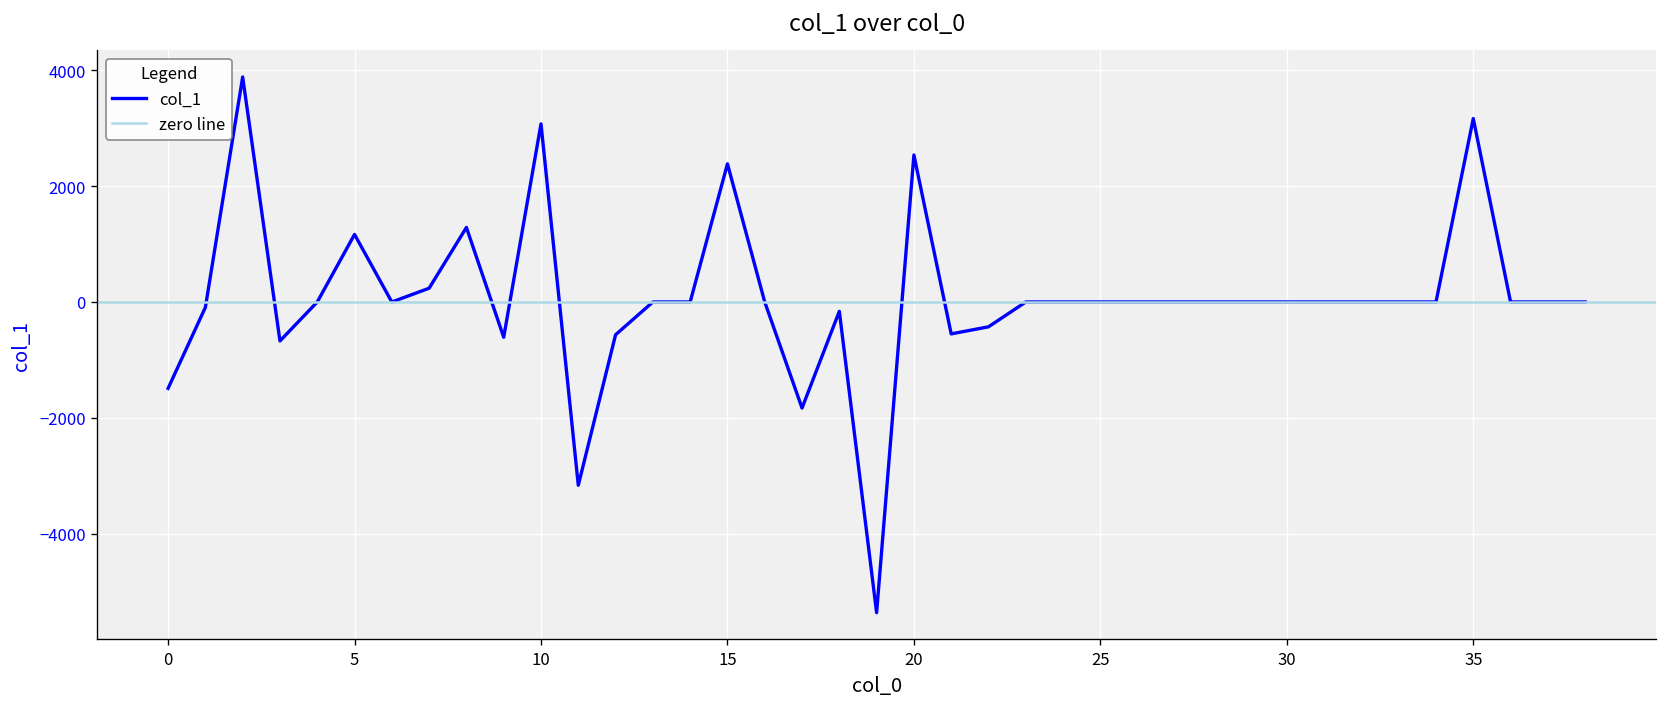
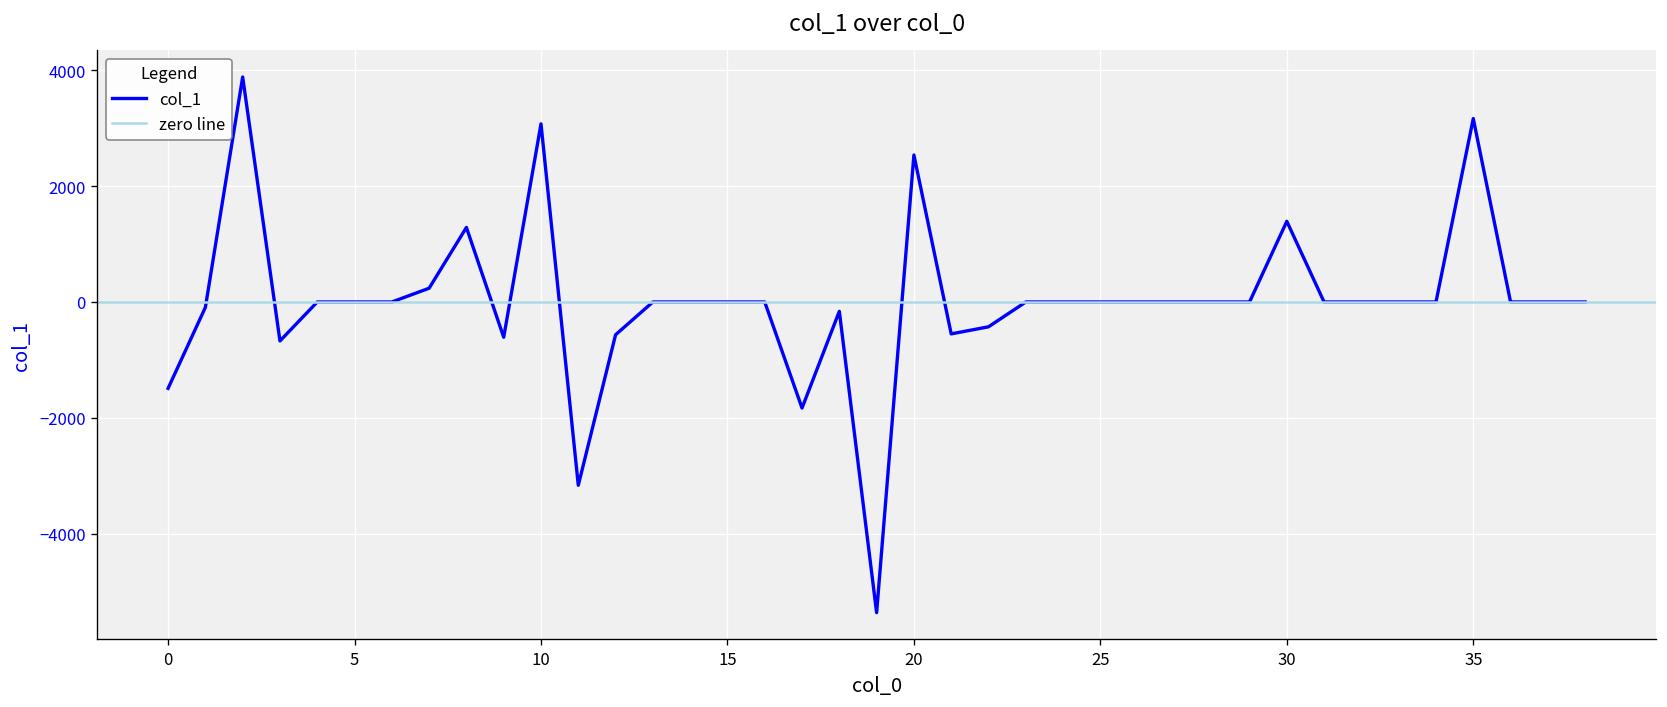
  {
    "0": -1500,
-   "5": 1200,
+   "5": 0,
    "10": 3100,
-   "15": 2400,
+   "15": 0,
    "20": 2500,
    "25": 0,
-   "30": 0,
+   "30": 1400,
    "35": 3200
  }
